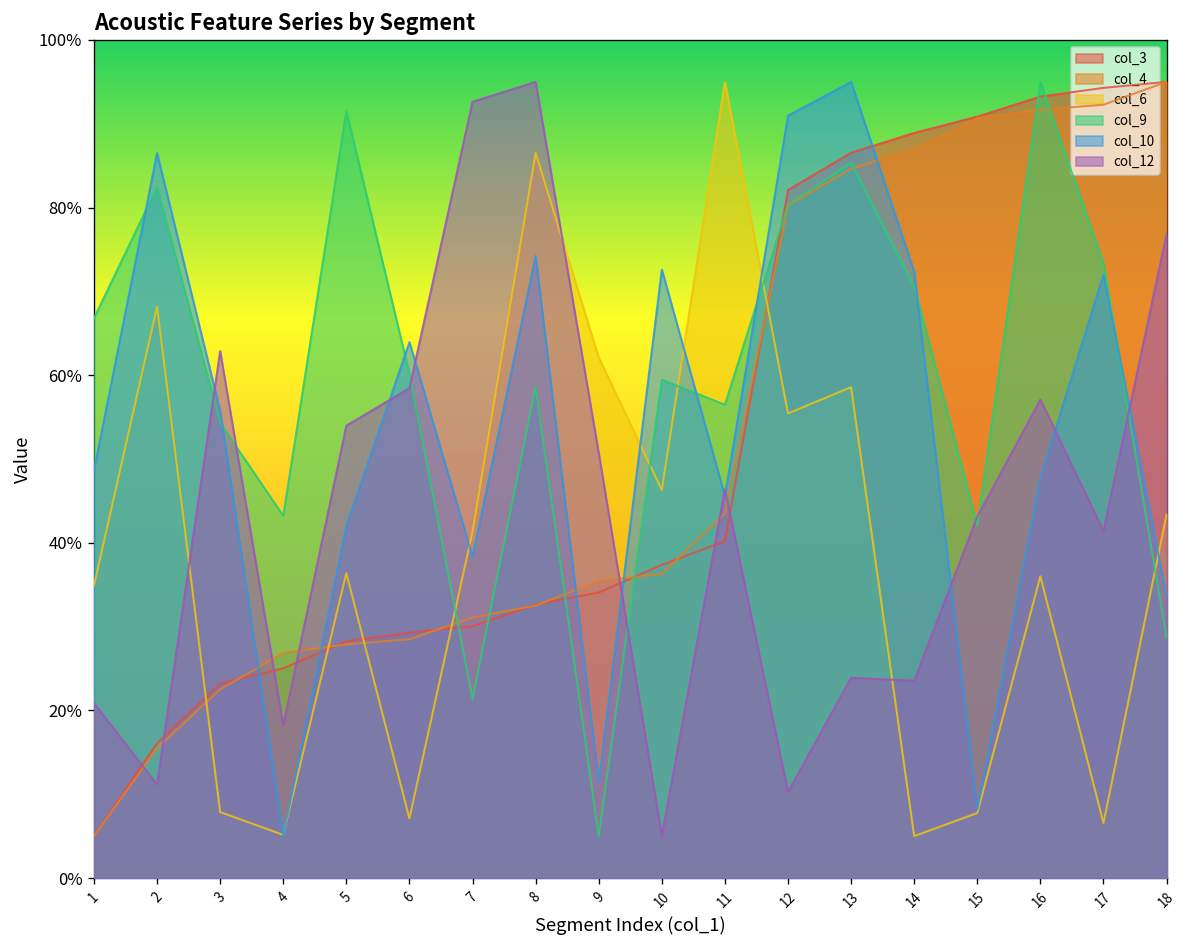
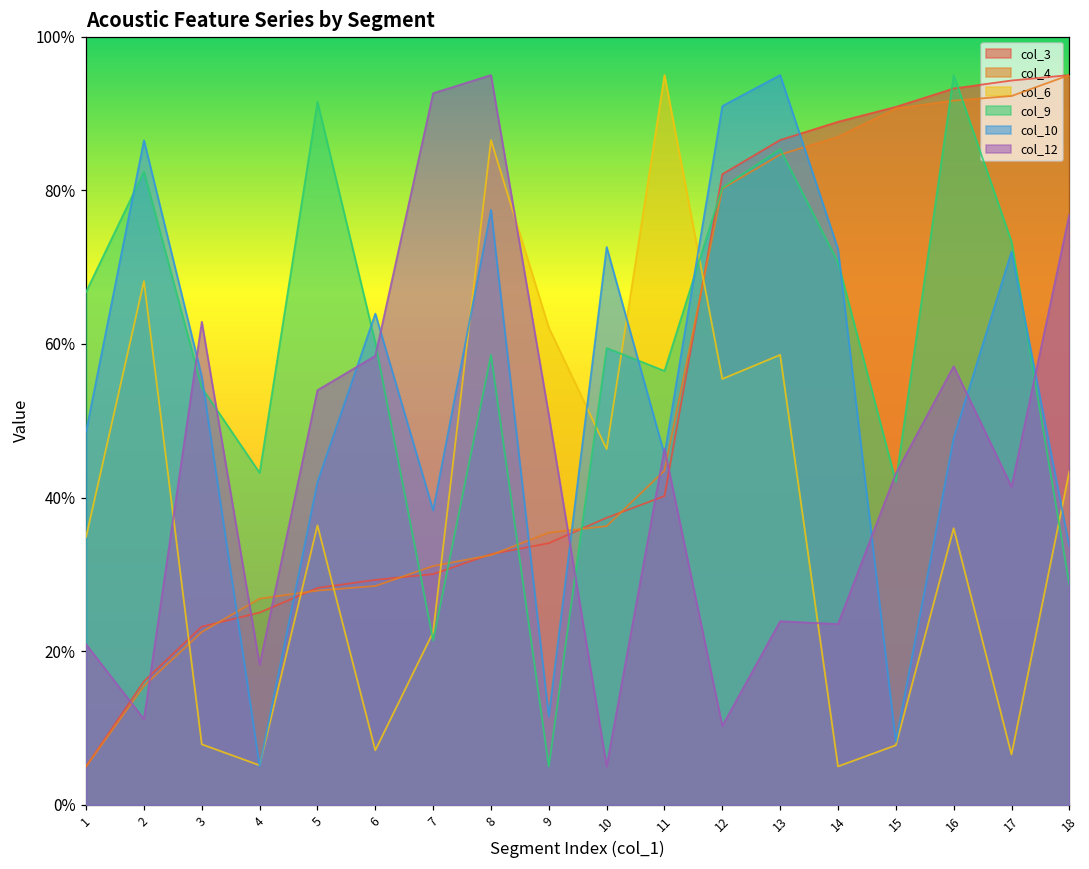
  {
    "col_6": {
      "1": "35%",
      "2": "68%",
      "3": "8%",
      "5": "36%",
      "6": "7%",
-     "7": "41%",
+     "7": "22%",
      "8": "87%",
      "9": "62%",
      "10": "46%",
      "11": "95%",
      "12": "55%",
      "13": "59%",
      "14": "5%",
      "15": "8%",
      "16": "36%",
      "17": "7%",
      "18": "43%"
    },
    "col_9": {
      "1": "67%",
      "2": "82%",
      "3": "54%",
      "4": "43%",
      "5": "92%",
      "6": "60%",
      "7": "21%",
      "8": "59%",
      "9": "5%",
      "10": "59%",
      "11": "56%",
      "13": "85%",
      "14": "71%",
      "15": "42%",
      "16": "95%",
      "17": "73%",
      "18": "29%"
    },
    "col_10": {
      "1": "49%",
      "2": "87%",
      "3": "56%",
      "5": "42%",
      "6": "64%",
      "7": "38%",
-     "8": "74%",
+     "8": "77%",
      "9": "12%",
      "10": "73%",
      "11": "46%",
      "12": "91%",
      "13": "95%",
      "14": "72%",
      "15": "8%",
      "16": "48%",
      "17": "72%",
      "18": "34%"
    },
    "col_12": {
      "1": "21%",
      "2": "11%",
      "3": "63%",
      "4": "18%",
      "5": "54%",
      "6": "58%",
      "7": "93%",
      "8": "95%",
      "9": "51%",
      "10": "5%",
      "11": "46%",
      "12": "10%",
      "13": "24%",
      "14": "24%",
      "15": "43%",
      "16": "57%",
      "17": "41%",
      "18": "77%"
    }
  }
